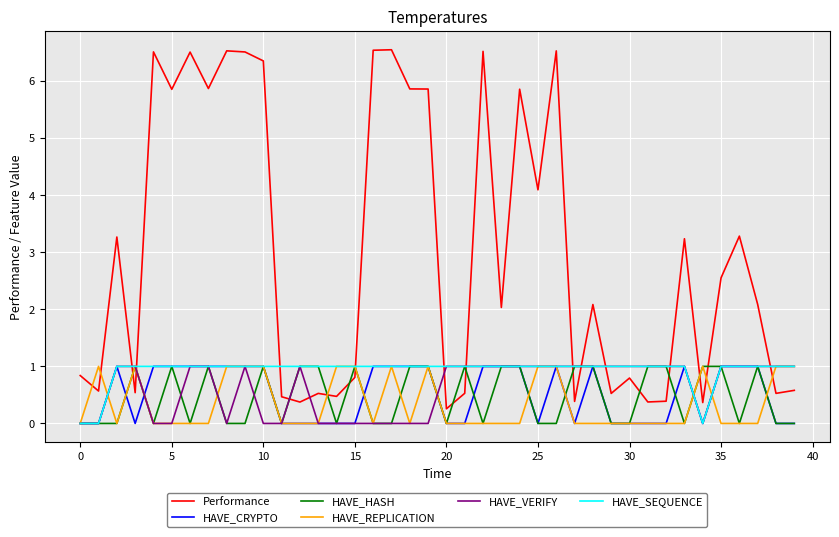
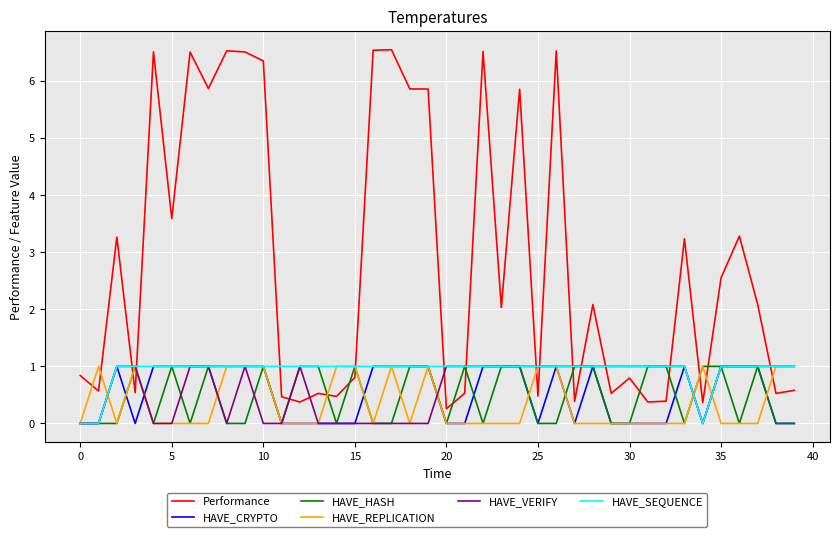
  {
    "Performance": {
      "0": 0.8,
-     "5": 5.9,
+     "5": 3.6,
      "10": 6.4,
      "15": 0.8,
      "20": 0.3,
-     "25": 4.1,
+     "25": 0.5,
      "30": 0.8,
      "35": 2.6
    },
    "HAVE_REPLICATION": {
      "35": 0.0
    },
    "HAVE_VERIFY": {
      "10": 0.0
    }
  }
